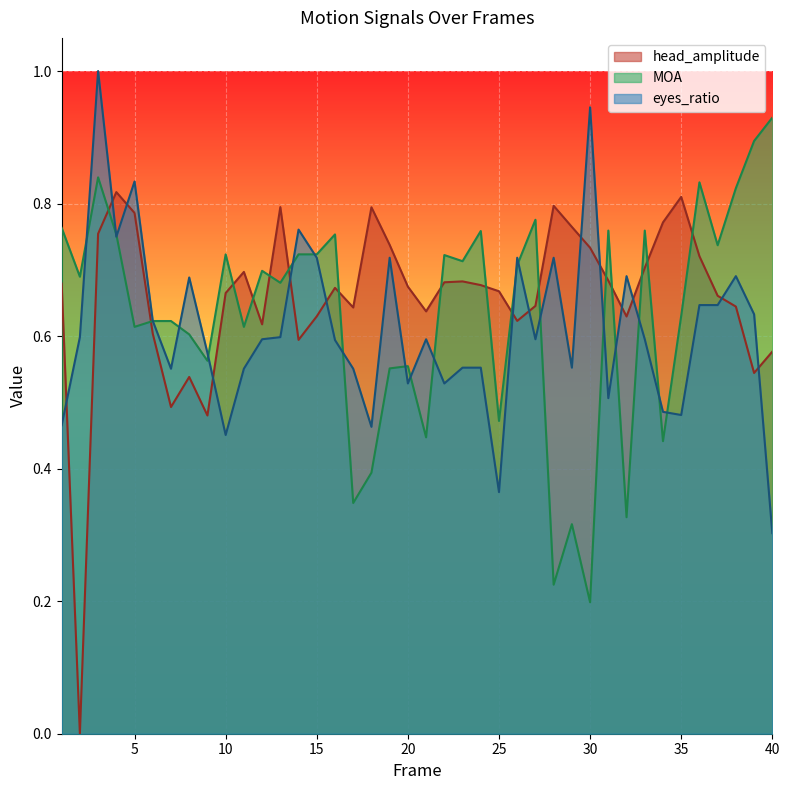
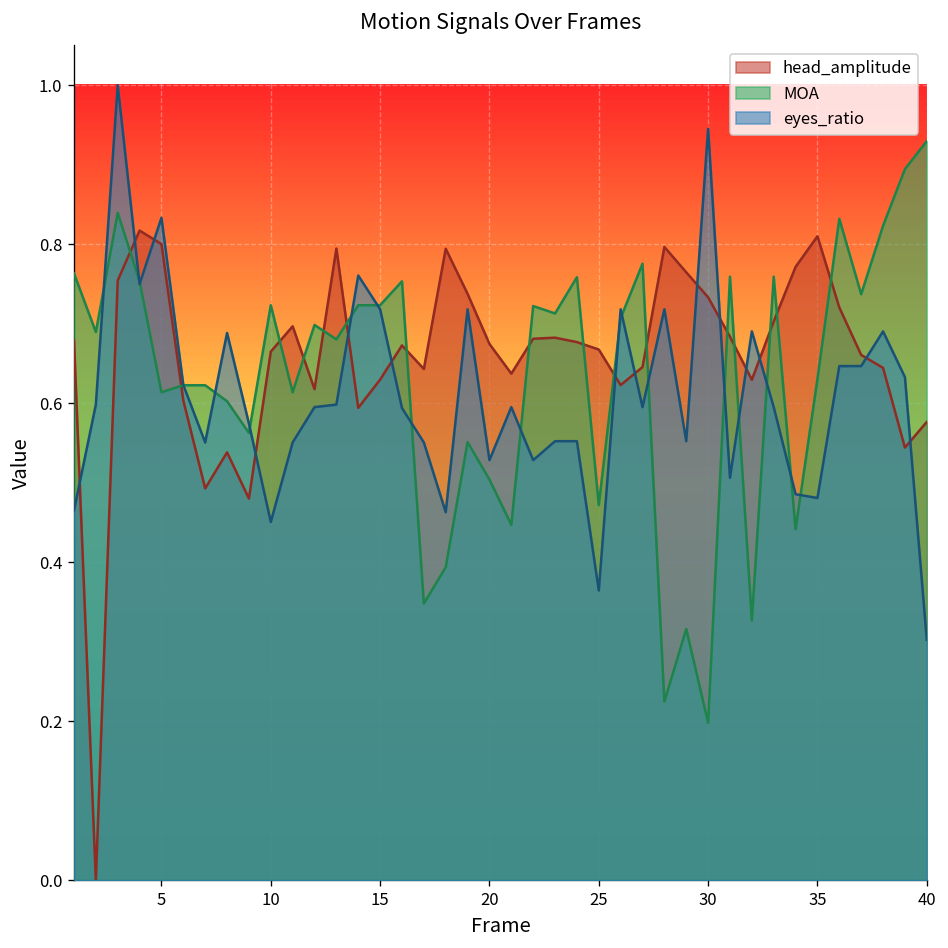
  {
    "head_amplitude": {
-     "5": 0.79,
+     "5": 0.80,
      "10": 0.66,
      "15": 0.63,
      "20": 0.67,
      "25": 0.67,
      "30": 0.73,
      "35": 0.81,
      "40": 0.58
    },
    "MOA": {
      "5": 0.61,
      "10": 0.72,
      "15": 0.72,
-     "20": 0.55,
+     "20": 0.50,
      "25": 0.47,
      "30": 0.20,
      "35": 0.63,
      "40": 0.93
    },
    "eyes_ratio": {
      "5": 0.83,
      "10": 0.45,
      "15": 0.72,
      "20": 0.53,
      "25": 0.36,
      "30": 0.95,
      "35": 0.48,
      "40": 0.30
    }
  }
